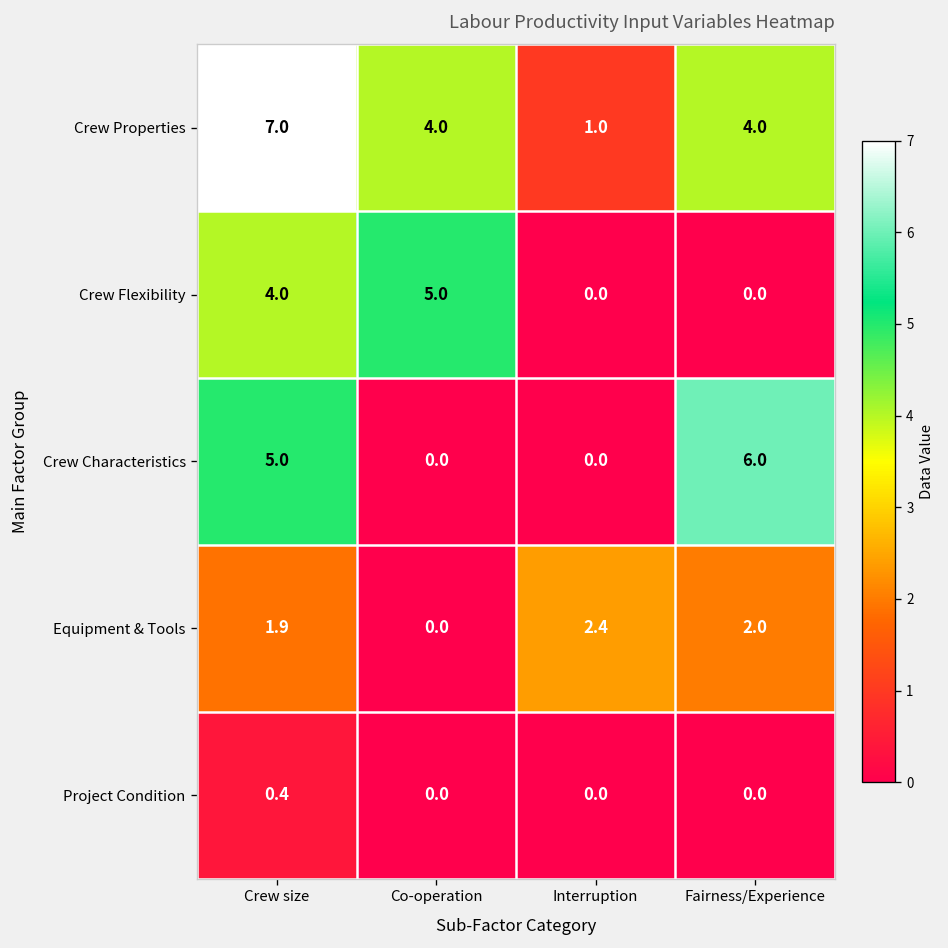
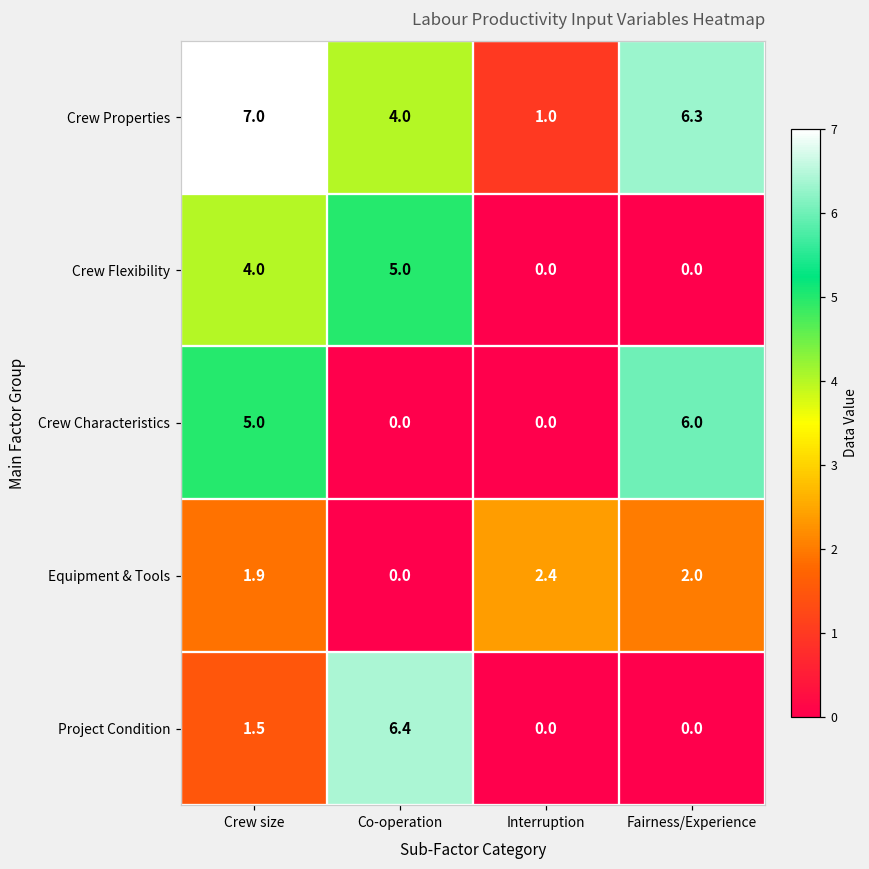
  {
    "Crew Properties": {
      "Crew size": 7.0,
      "Co-operation": 4.0,
      "Interruption": 1.0,
-     "Fairness/Experience": 4.0
+     "Fairness/Experience": 6.3
    },
    "Crew Flexibility": {
      "Crew size": 4.0,
      "Co-operation": 5.0,
      "Interruption": 0.0,
      "Fairness/Experience": 0.0
    },
    "Crew Characteristics": {
      "Crew size": 5.0,
      "Co-operation": 0.0,
      "Interruption": 0.0,
      "Fairness/Experience": 6.0
    },
    "Equipment & Tools": {
      "Crew size": 1.9,
      "Co-operation": 0.0,
      "Interruption": 2.4,
      "Fairness/Experience": 2.0
    },
    "Project Condition": {
-     "Crew size": 0.4,
-     "Co-operation": 0.0,
+     "Crew size": 1.5,
+     "Co-operation": 6.4,
      "Interruption": 0.0,
      "Fairness/Experience": 0.0
    }
  }
